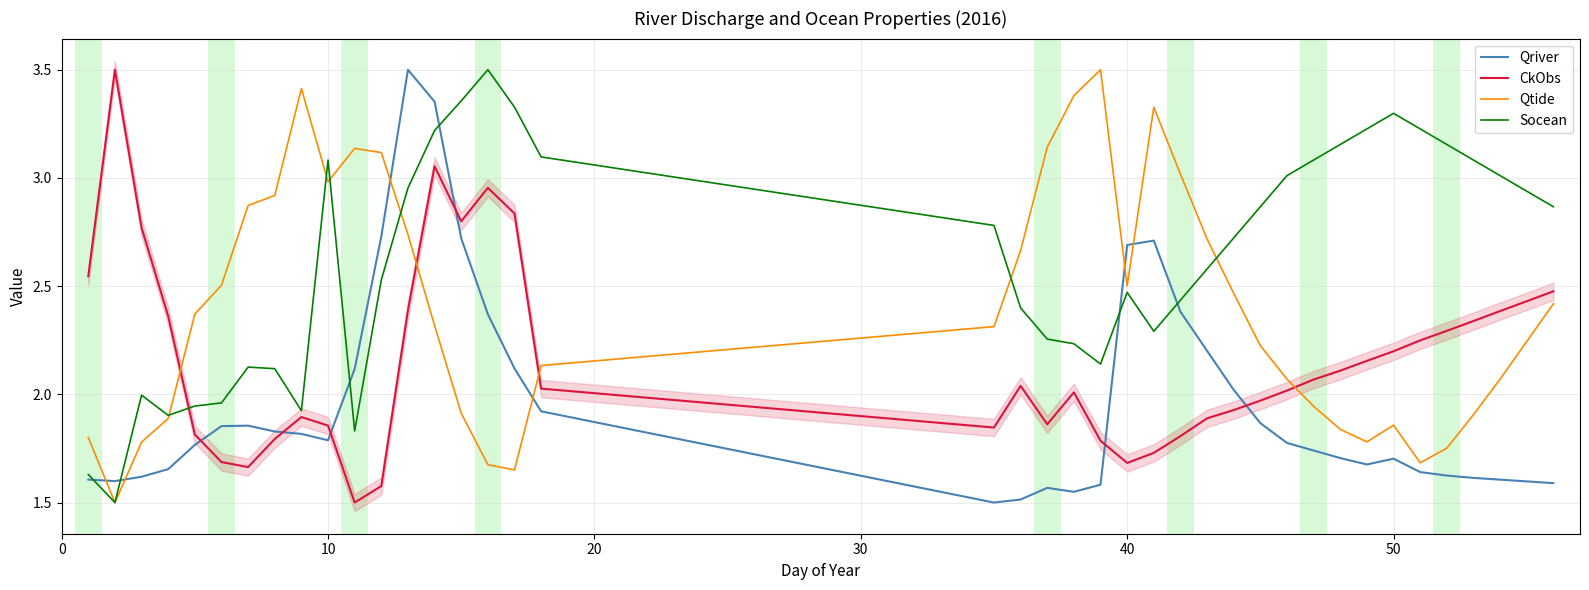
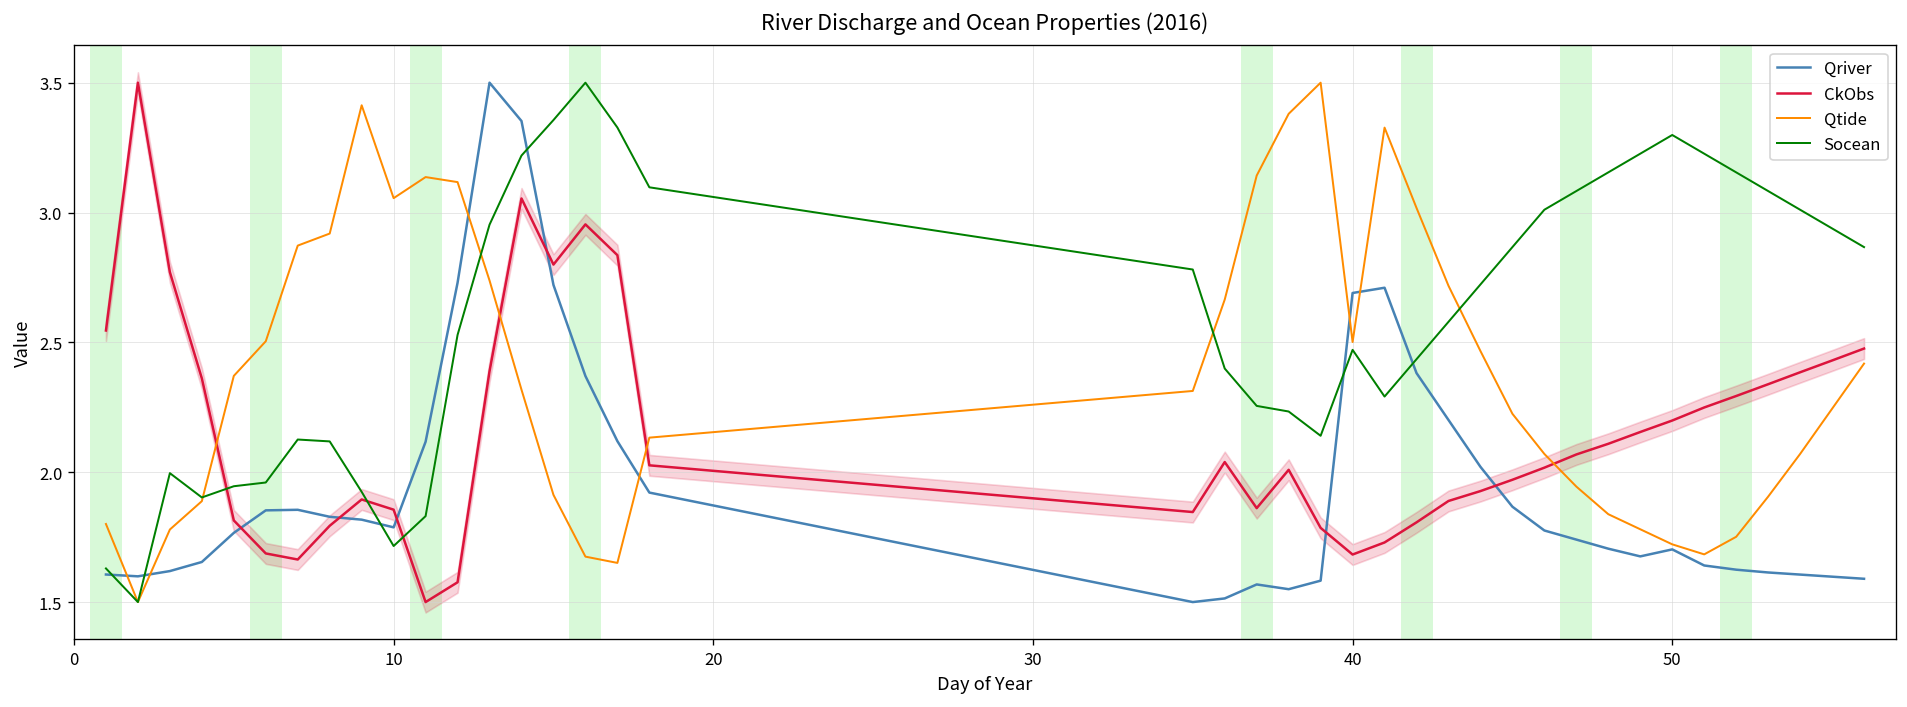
  {
    "Qriver": {
      "10": 1.79,
      "40": 2.69,
      "50": 1.70
    },
    "Qtide": {
-     "10": 2.98,
+     "10": 3.06,
      "40": 2.50,
-     "50": 1.86
+     "50": 1.72
    },
    "Socean": {
-     "10": 3.08,
+     "10": 1.72,
      "40": 2.47,
      "50": 3.30
    }
  }
